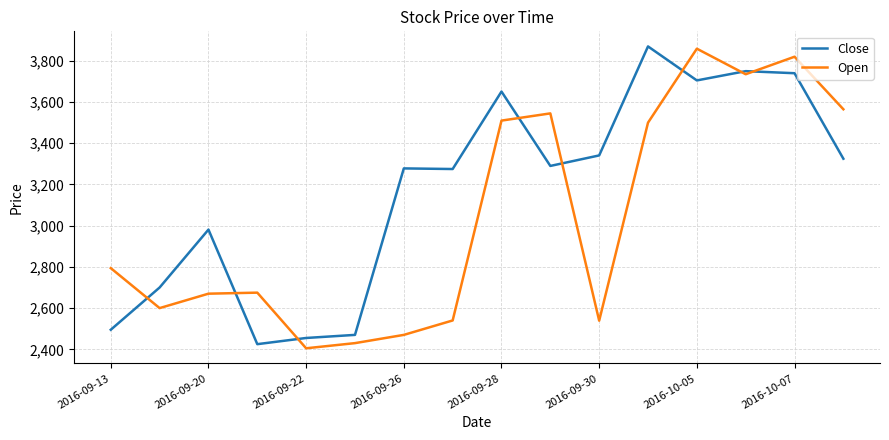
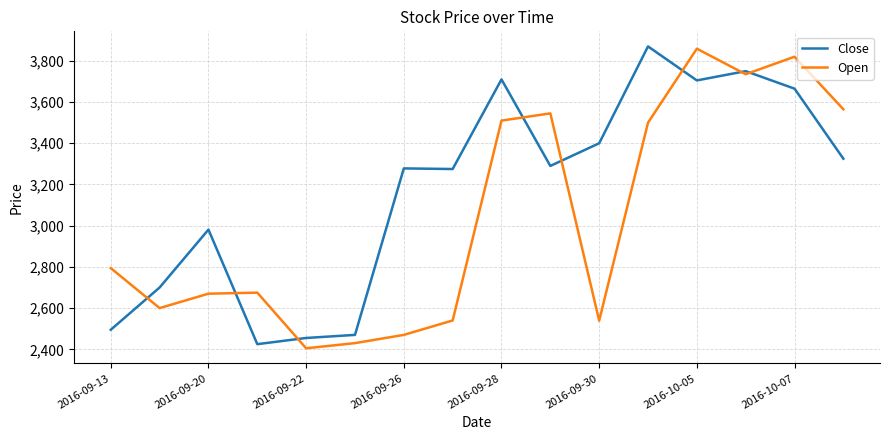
  {
    "Close": {
      "2016-09-13": "2,500",
      "2016-09-20": "2,980",
      "2016-09-22": "2,460",
      "2016-09-26": "3,280",
-     "2016-09-28": "3,650",
-     "2016-09-30": "3,340",
+     "2016-09-28": "3,710",
+     "2016-09-30": "3,400",
      "2016-10-05": "3,710",
-     "2016-10-07": "3,740"
+     "2016-10-07": "3,670"
    },
    "Open": {
      "2016-09-13": "2,790",
      "2016-09-20": "2,670",
      "2016-09-22": "2,410",
      "2016-09-26": "2,470",
      "2016-09-28": "3,510",
      "2016-09-30": "2,540",
      "2016-10-05": "3,860",
      "2016-10-07": "3,820"
    }
  }
